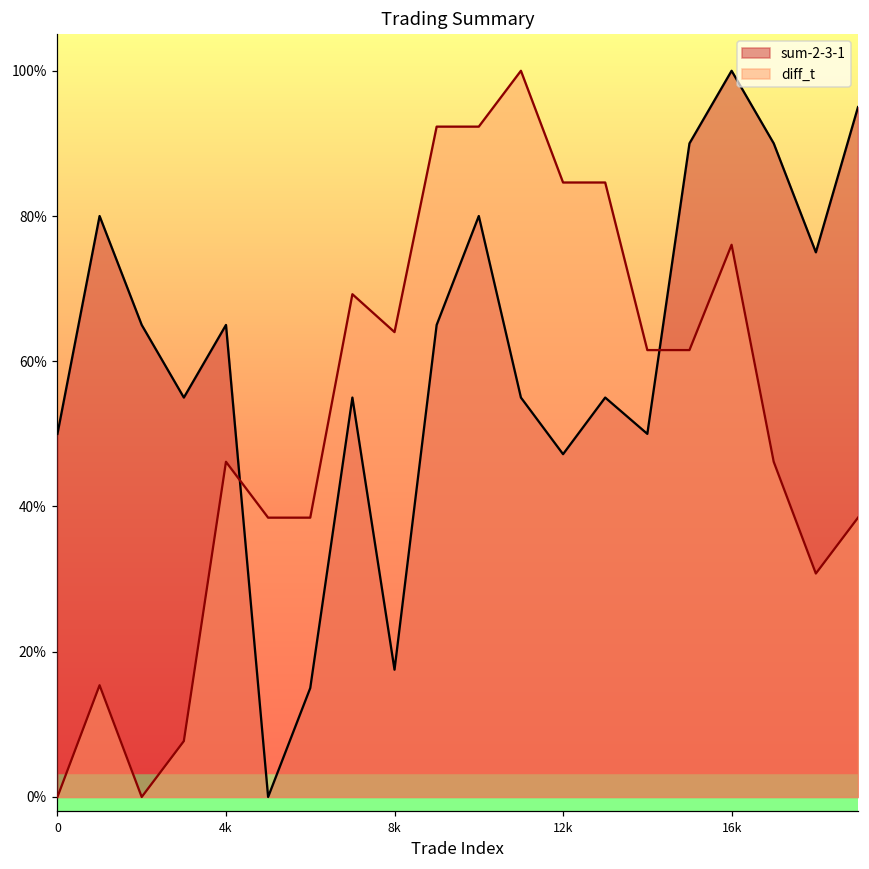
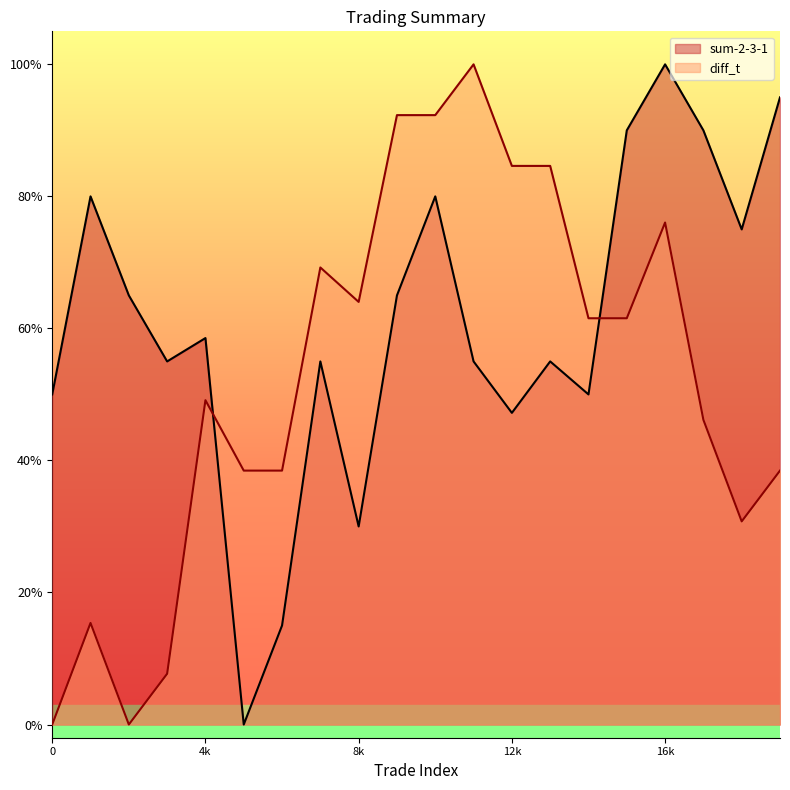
  {
    "sum-2-3-1": {
      "0": "50%",
-     "4k": "65%",
-     "8k": "18%",
+     "4k": "59%",
+     "8k": "30%",
      "12k": "47%",
      "16k": "100%"
    },
    "diff_t": {
-     "4k": "46%",
+     "4k": "49%",
      "8k": "64%",
      "12k": "85%",
      "16k": "76%"
    }
  }
